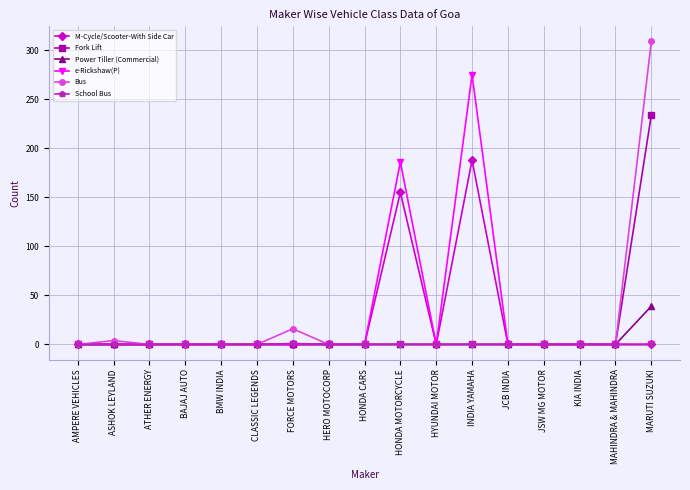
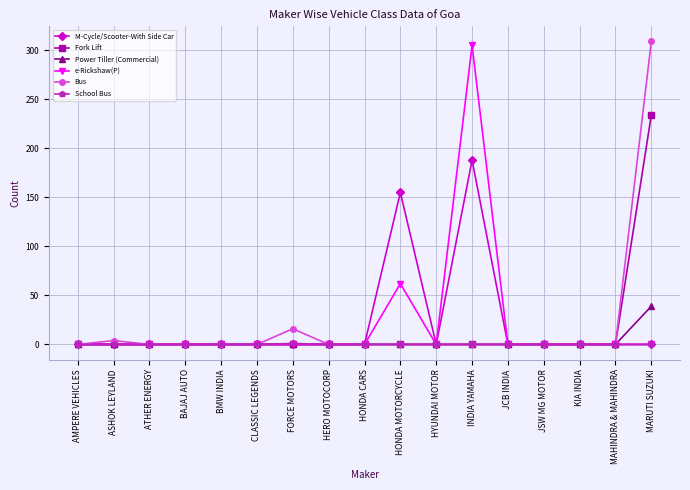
  {
    "e-Rickshaw(P)": {
-     "HONDA MOTORCYCLE": 190,
-     "INDIA YAMAHA": 280
+     "HONDA MOTORCYCLE": 60,
+     "INDIA YAMAHA": 310
    }
  }
